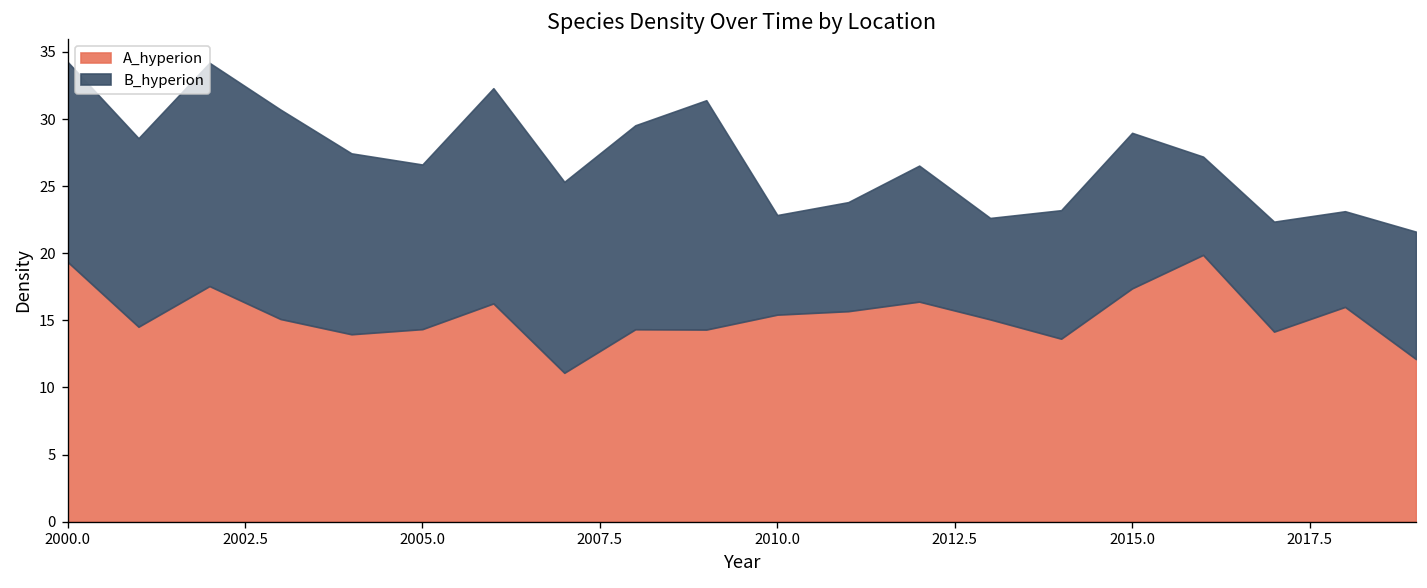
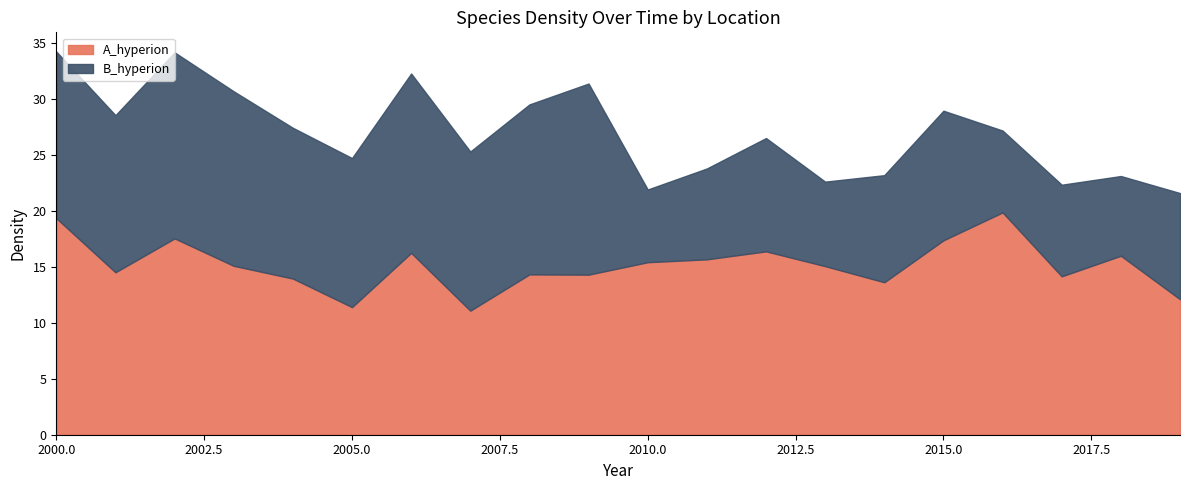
  {
    "A_hyperion": {
      "2000.0": 19.4,
-     "2005.0": 14.3,
+     "2005.0": 11.4,
      "2010.0": 15.4,
      "2015.0": 17.4
    },
    "B_hyperion": {
      "2000.0": 14.9,
-     "2005.0": 12.3,
-     "2010.0": 7.4,
+     "2005.0": 13.3,
+     "2010.0": 6.5,
      "2015.0": 11.6
    }
  }
